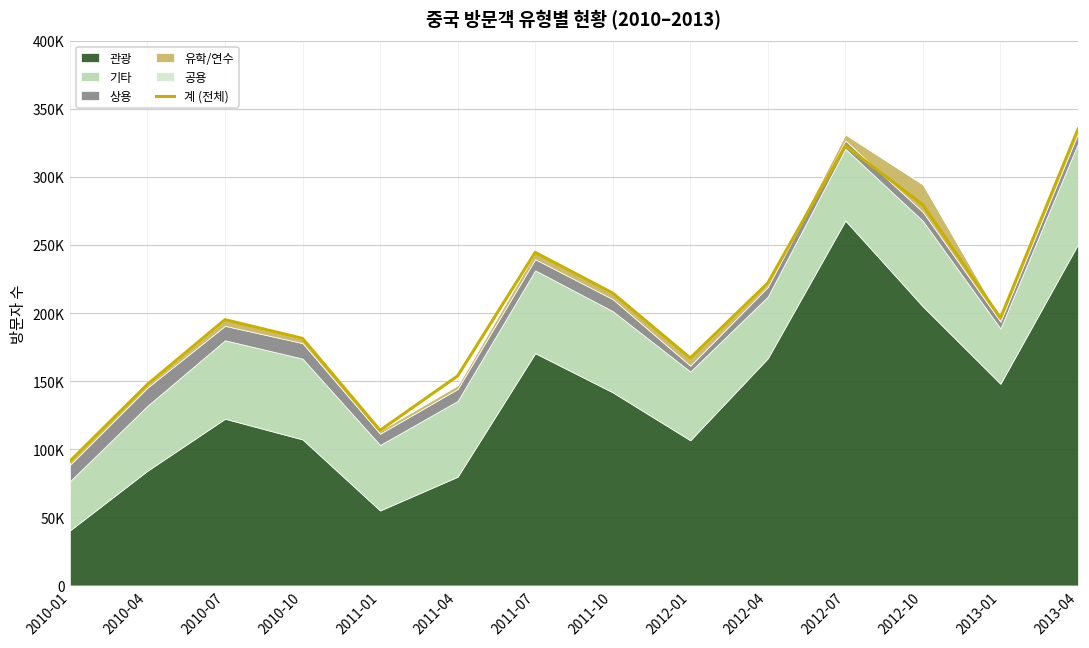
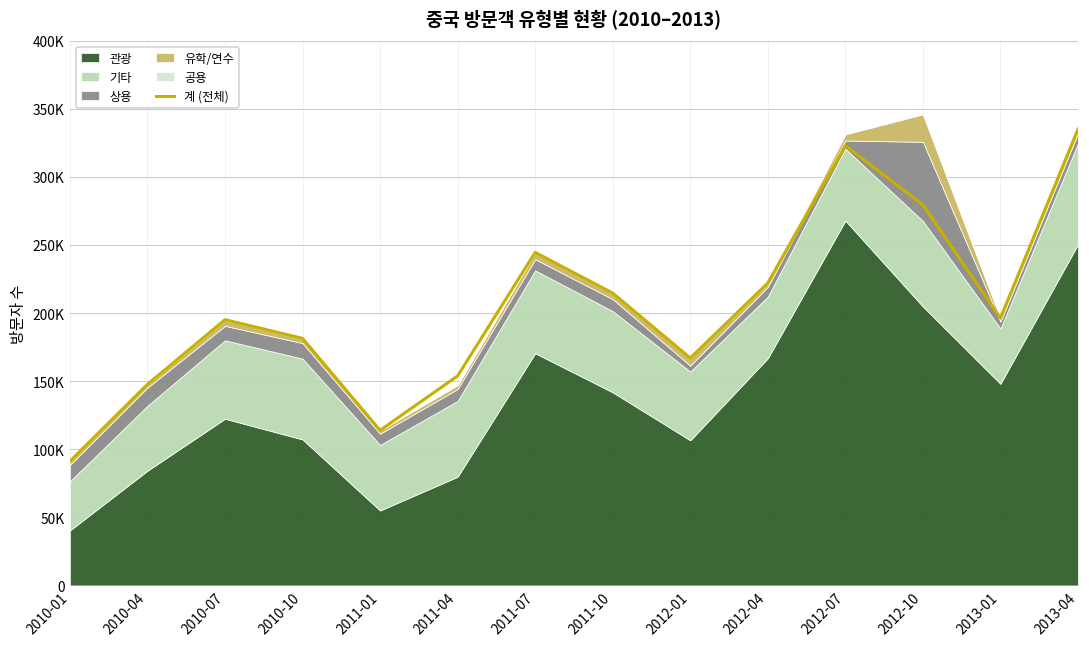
  {
    "관광": {
      "2010-01": 40000,
      "2010-04": 84000,
      "2010-07": 122000,
      "2010-10": 107000,
      "2011-01": 55000,
      "2011-04": 80000,
      "2011-07": 171000,
      "2011-10": 142000,
      "2012-01": 107000,
      "2012-04": 167000,
      "2012-07": 268000,
      "2012-10": 205000,
      "2013-01": 148000,
      "2013-04": 251000
    },
    "계 (전체)": {
      "2011-04": 154000,
      "2012-07": 323000,
      "2012-10": 279000
    },
    "상용": {
      "2010-01": 12000,
      "2010-04": 13000,
      "2010-07": 11000,
      "2010-10": 11000,
      "2011-01": 8000,
      "2011-04": 9000,
      "2011-07": 8000,
      "2011-10": 9000,
      "2012-01": 4000,
      "2012-04": 7000,
      "2012-07": 6000,
-     "2012-10": 7000,
+     "2012-10": 58000,
      "2013-01": 5000,
      "2013-04": 7000
    }
  }
